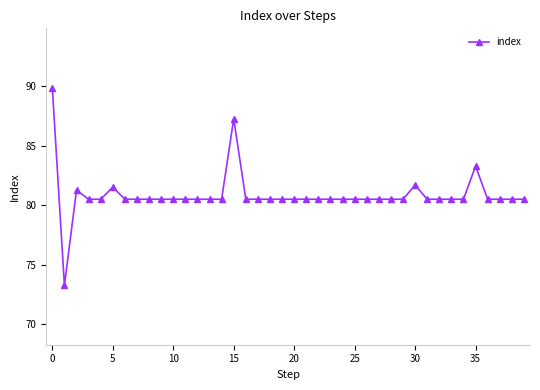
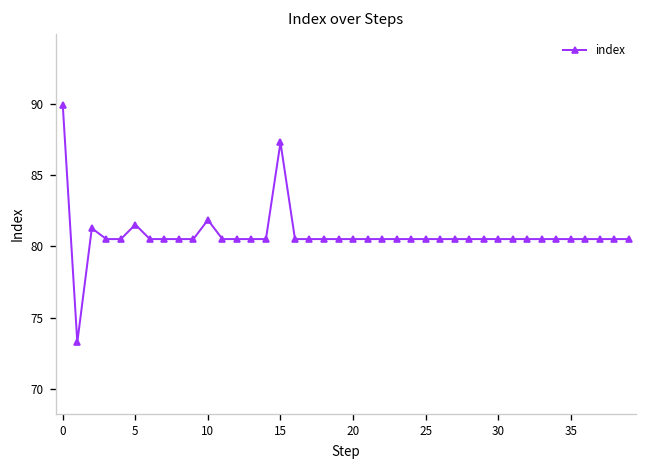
  {
    "0": 89.9,
    "5": 81.5,
-   "10": 80.5,
+   "10": 81.8,
    "15": 87.3,
    "20": 80.5,
    "25": 80.5,
-   "30": 81.7,
-   "35": 83.3
+   "30": 80.5,
+   "35": 80.5
  }
